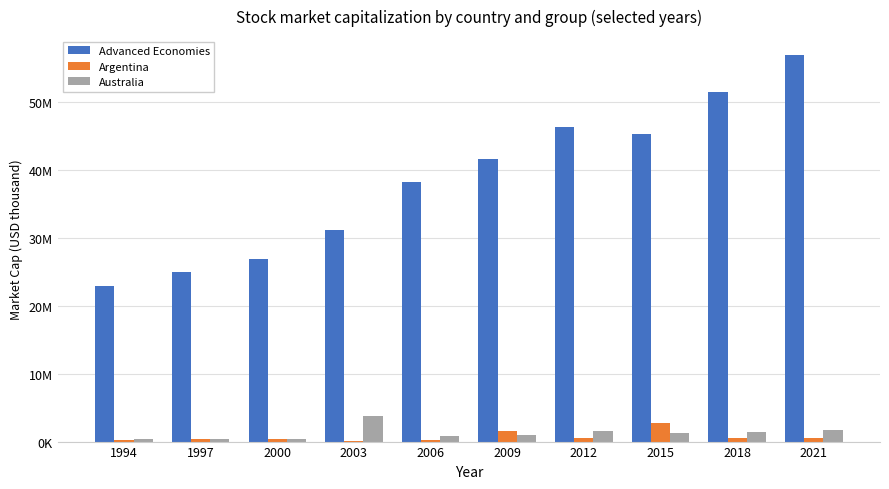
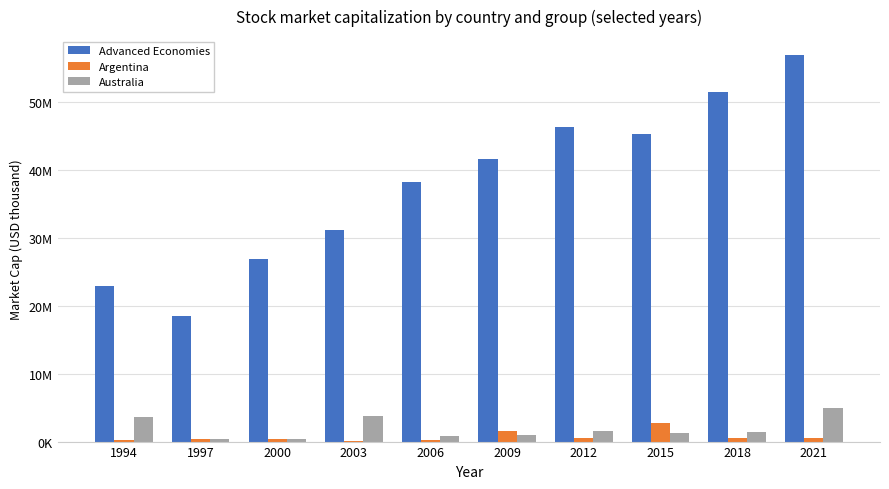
  {
    "Advanced Economies": {
      "1994": 23000000,
-     "1997": 25000000,
+     "1997": 18000000,
      "2000": 27000000,
      "2003": 31000000,
      "2006": 38000000,
      "2009": 42000000,
      "2012": 46000000,
      "2015": 45000000,
      "2018": 52000000,
      "2021": 57000000
    },
    "Argentina": {
      "2009": 2000000,
      "2012": 1000000,
      "2015": 3000000,
      "2018": 1000000,
      "2021": 0
    },
    "Australia": {
-     "1994": 0,
+     "1994": 4000000,
      "1997": 0,
      "2000": 0,
      "2003": 4000000,
      "2006": 1000000,
      "2009": 1000000,
      "2012": 2000000,
      "2015": 1000000,
      "2018": 1000000,
-     "2021": 2000000
+     "2021": 5000000
    }
  }
